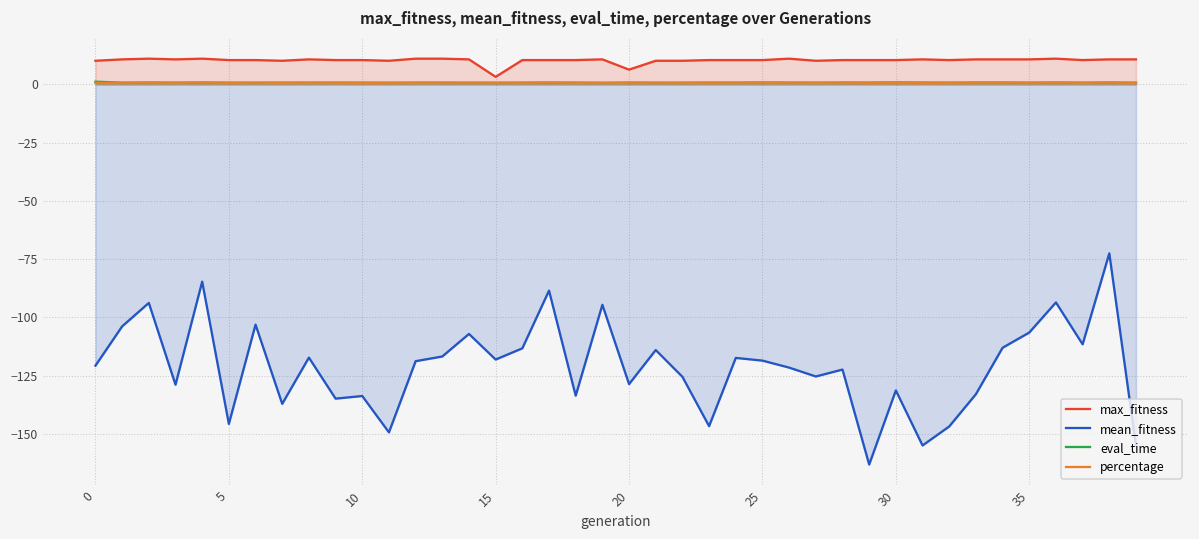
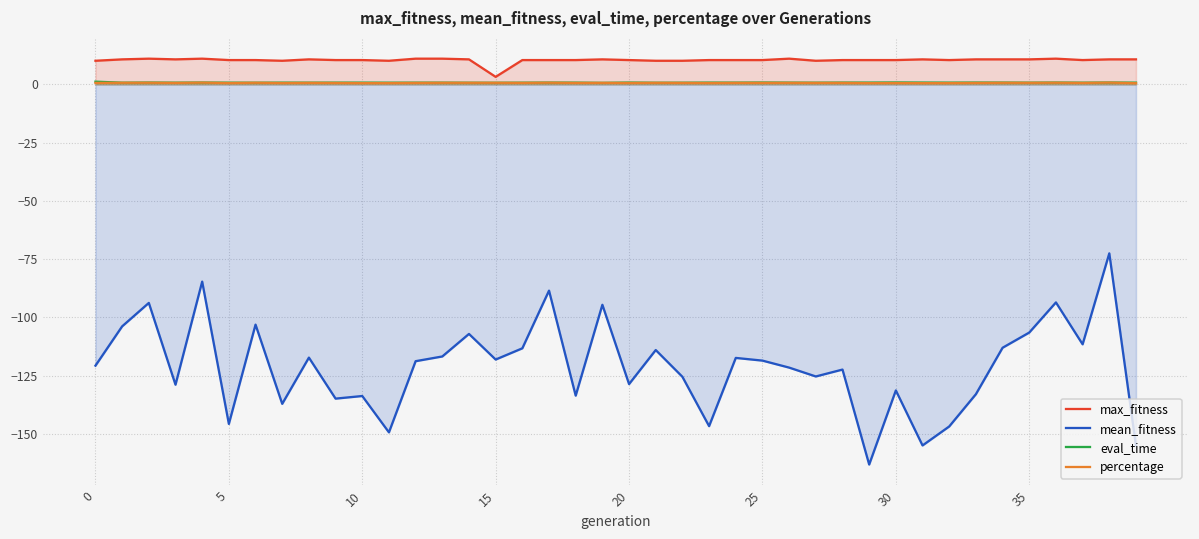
  {
    "max_fitness": {
      "0": 10,
      "5": 10,
      "10": 10,
      "15": 3,
-     "20": 6,
+     "20": 10,
      "25": 10,
      "30": 10,
      "35": 11
    }
  }
